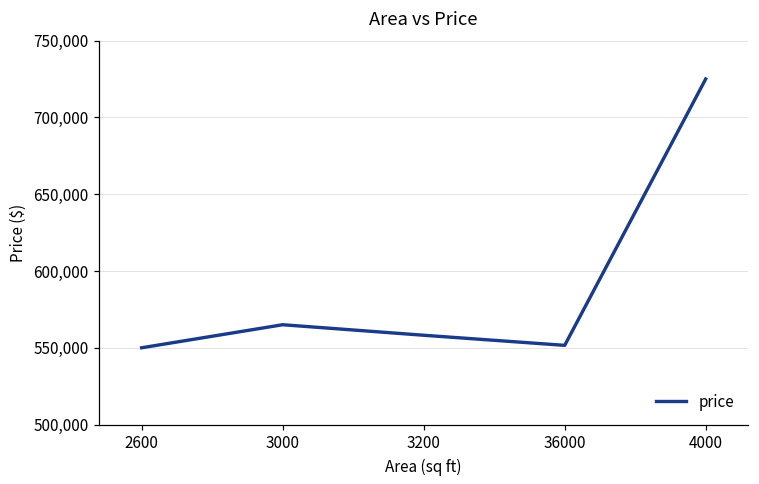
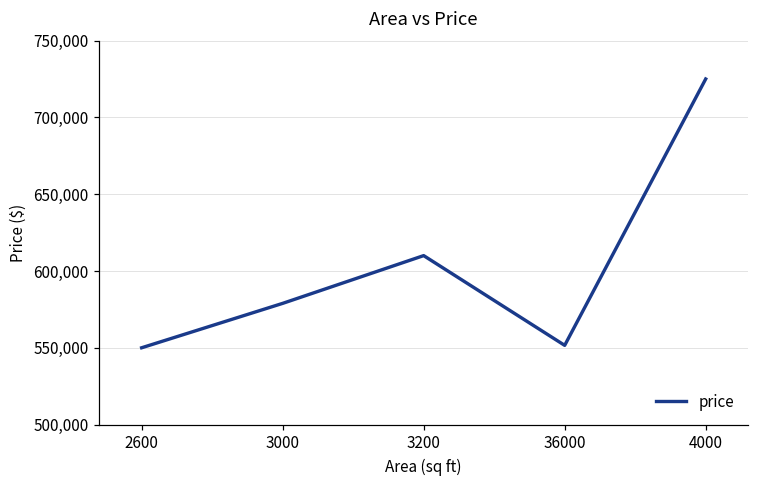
  {
    "2600": "550,000",
-   "3000": "565,000",
-   "3200": "558,000",
+   "3000": "579,000",
+   "3200": "610,000",
    "36000": "552,000",
    "4000": "725,000"
  }
